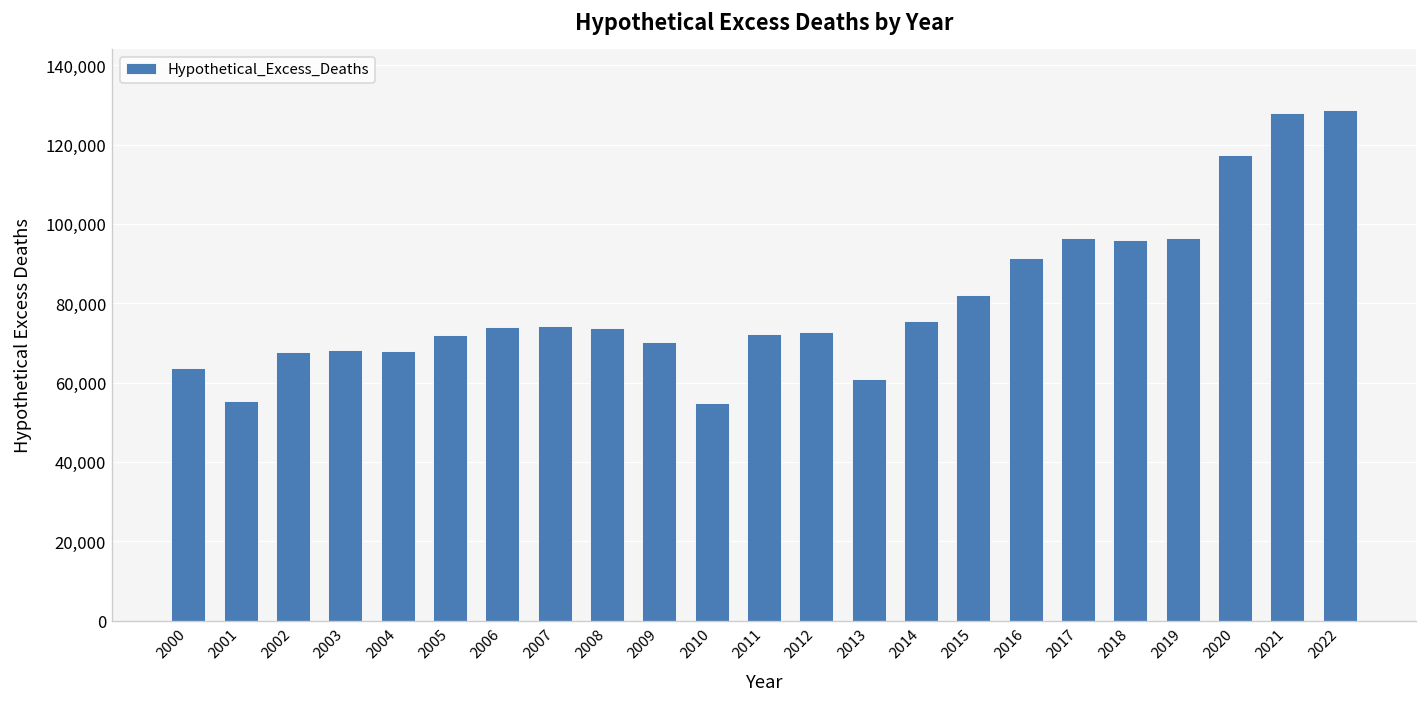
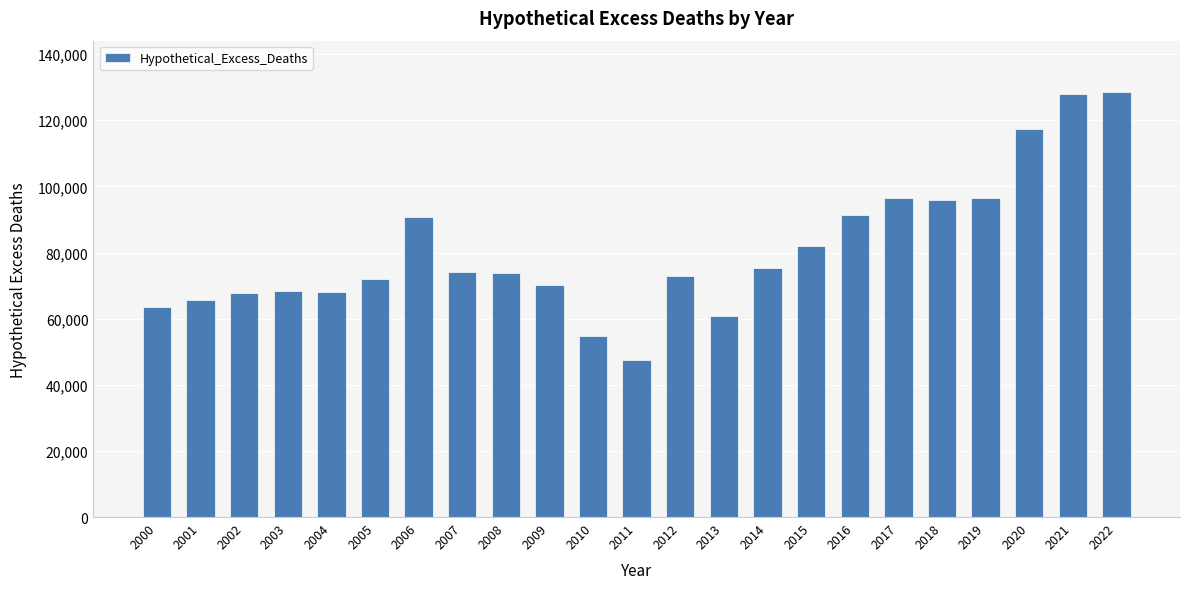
  {
    "2000": "64,000",
-   "2001": "55,000",
+   "2001": "66,000",
    "2002": "68,000",
    "2003": "68,000",
    "2004": "68,000",
    "2005": "72,000",
-   "2006": "74,000",
+   "2006": "91,000",
    "2007": "74,000",
    "2008": "74,000",
    "2009": "70,000",
    "2010": "55,000",
-   "2011": "72,000",
+   "2011": "47,000",
    "2012": "73,000",
    "2013": "61,000",
    "2014": "75,000",
    "2015": "82,000",
    "2016": "91,000",
    "2017": "96,000",
    "2018": "96,000",
    "2019": "97,000",
    "2020": "117,000",
    "2021": "128,000",
    "2022": "129,000"
  }
